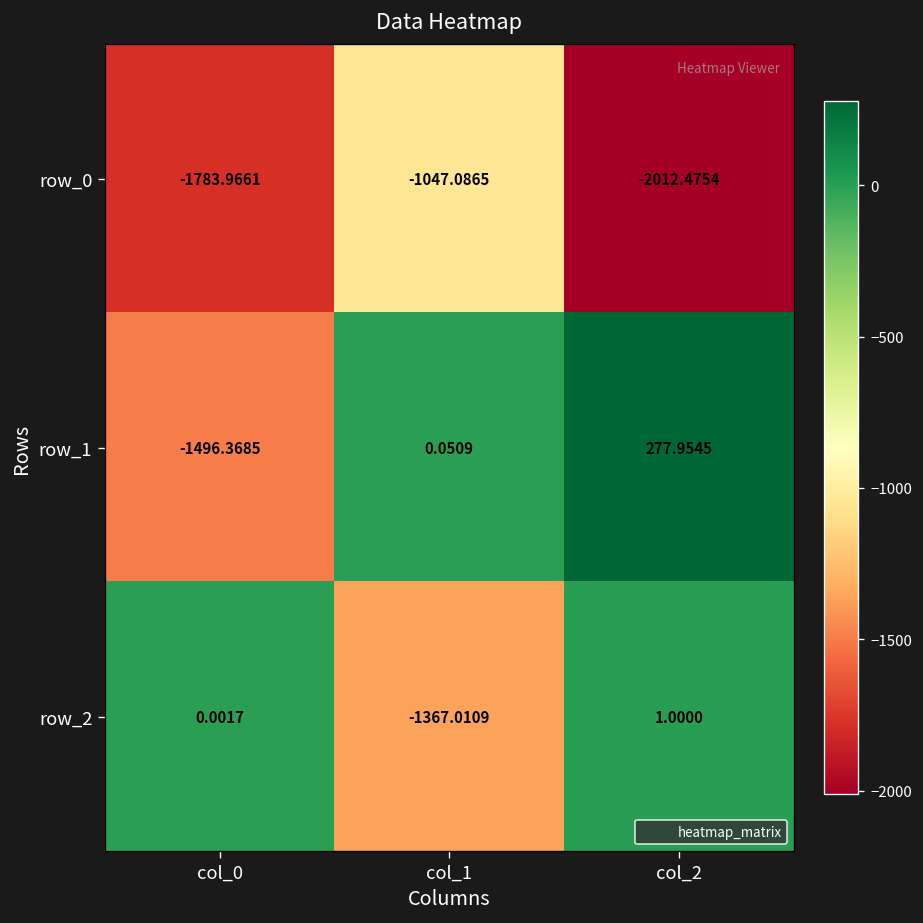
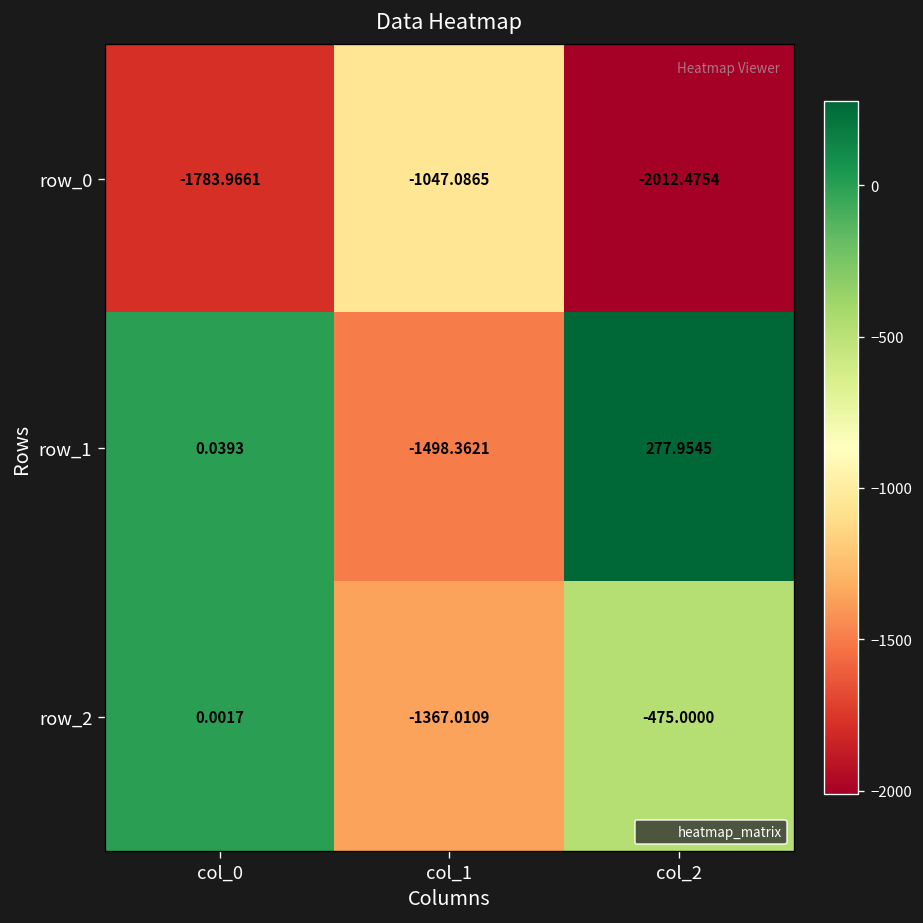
  {
    "row_0": {
      "col_0": -1783.9661,
      "col_1": -1047.0865
    },
    "row_1": {
-     "col_0": -1496.3685,
-     "col_1": 0.0509,
+     "col_0": 0.0393,
+     "col_1": -1498.3621,
      "col_2": 277.9545
    },
    "row_2": {
      "col_0": 0.0017,
      "col_1": -1367.0109,
-     "col_2": 1.0000
+     "col_2": -475.0000
    }
  }
